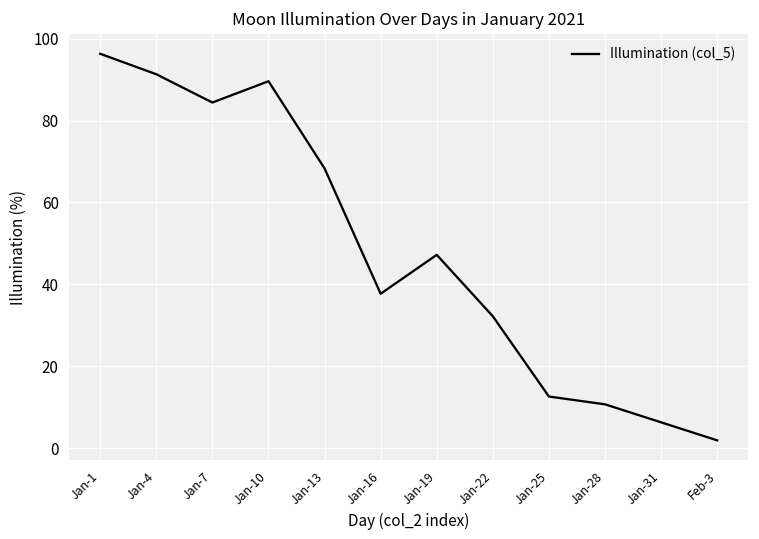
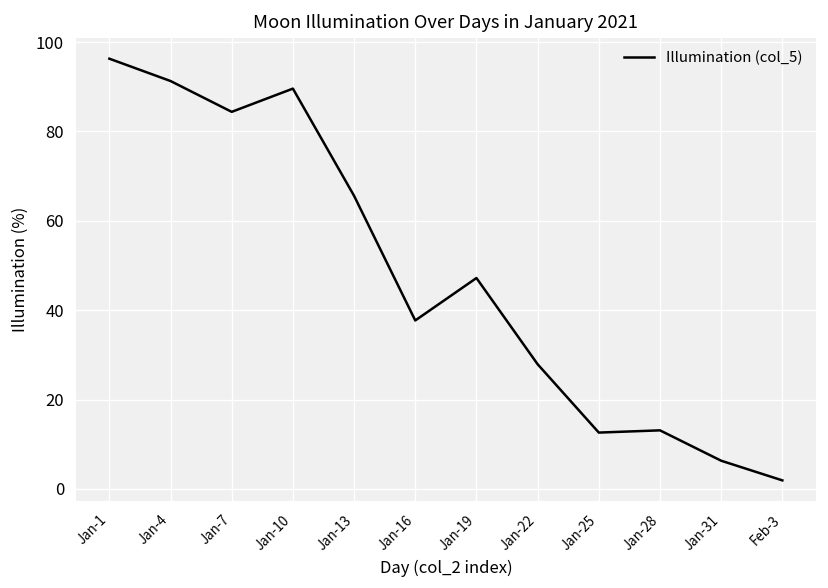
  {
    "Jan-1": 96,
    "Jan-4": 91,
    "Jan-7": 84,
    "Jan-10": 90,
-   "Jan-13": 68,
+   "Jan-13": 66,
    "Jan-16": 38,
    "Jan-19": 47,
-   "Jan-22": 32,
+   "Jan-22": 28,
    "Jan-25": 13,
-   "Jan-28": 11,
+   "Jan-28": 13,
    "Jan-31": 6,
    "Feb-3": 2
  }
